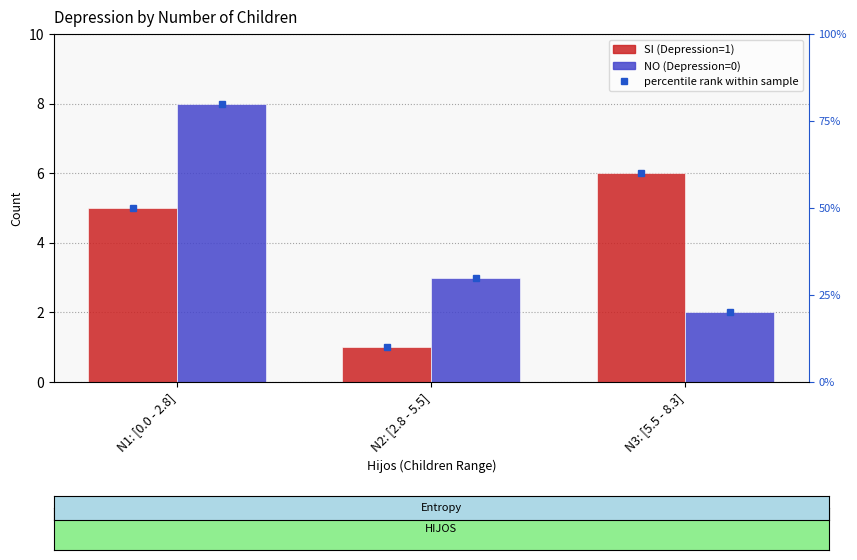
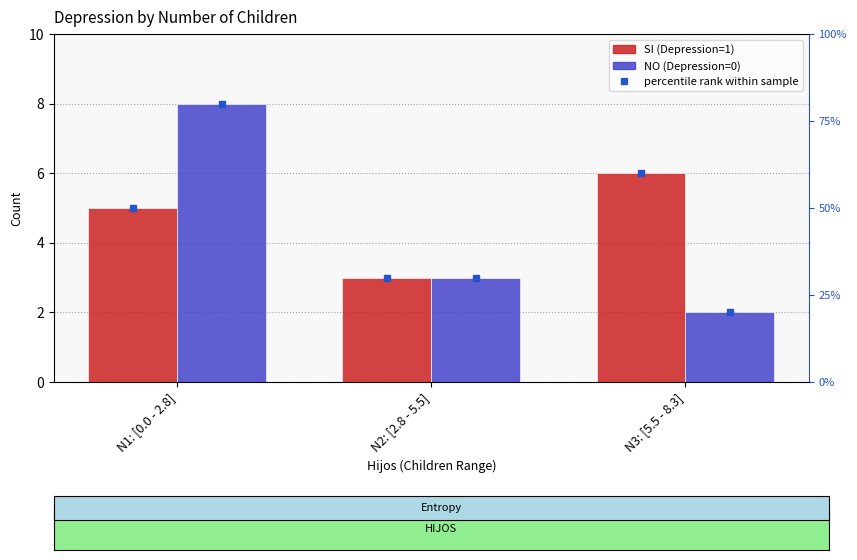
  {
    "SI (Depression=1)": {
      "N1: [0.0 - 2.8]": 5,
-     "N2: [2.8 - 5.5]": 1,
+     "N2: [2.8 - 5.5]": 3,
      "N3: [5.5 - 8.3]": 6
    }
  }
